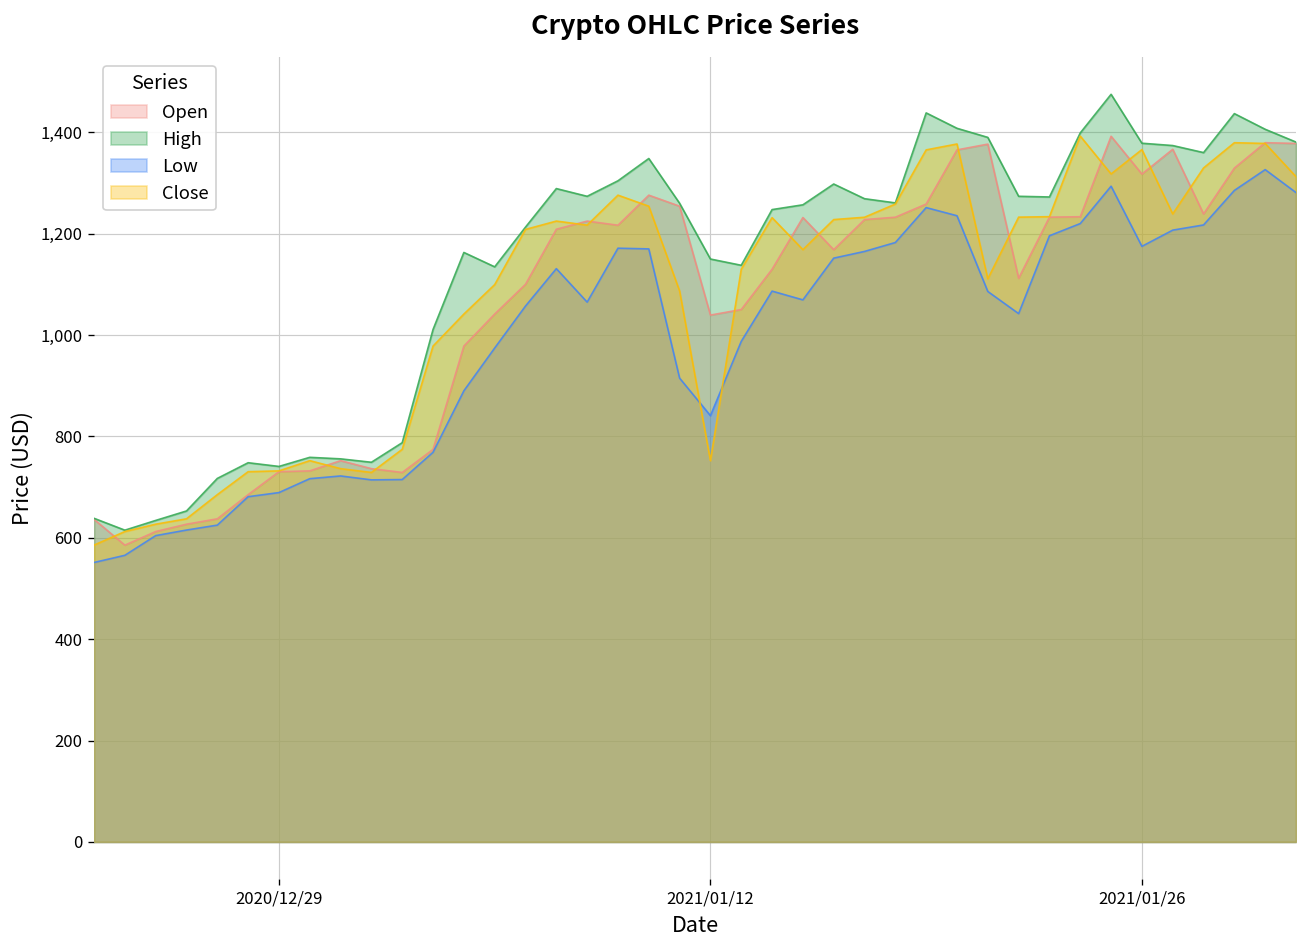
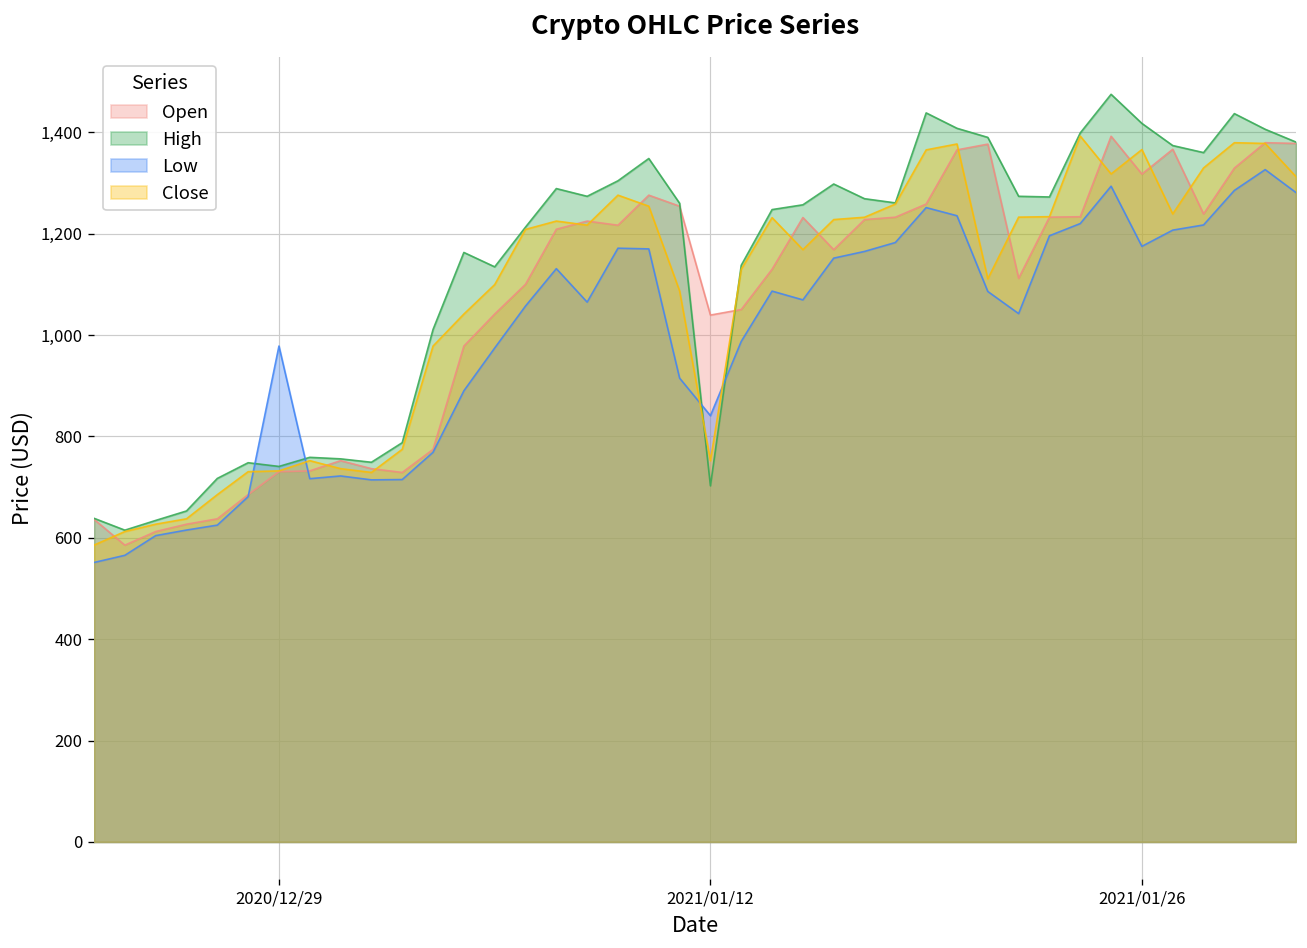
  {
    "Open": {
      "2021/01/12": "1,040",
      "2021/01/26": "1,320"
    },
    "High": {
      "2020/12/29": "740",
-     "2021/01/12": "1,150",
-     "2021/01/26": "1,380"
+     "2021/01/12": "700",
+     "2021/01/26": "1,420"
    },
    "Low": {
-     "2020/12/29": "690",
+     "2020/12/29": "980",
      "2021/01/12": "840",
      "2021/01/26": "1,180"
    },
    "Close": {
      "2021/01/12": "750",
      "2021/01/26": "1,370"
    }
  }
